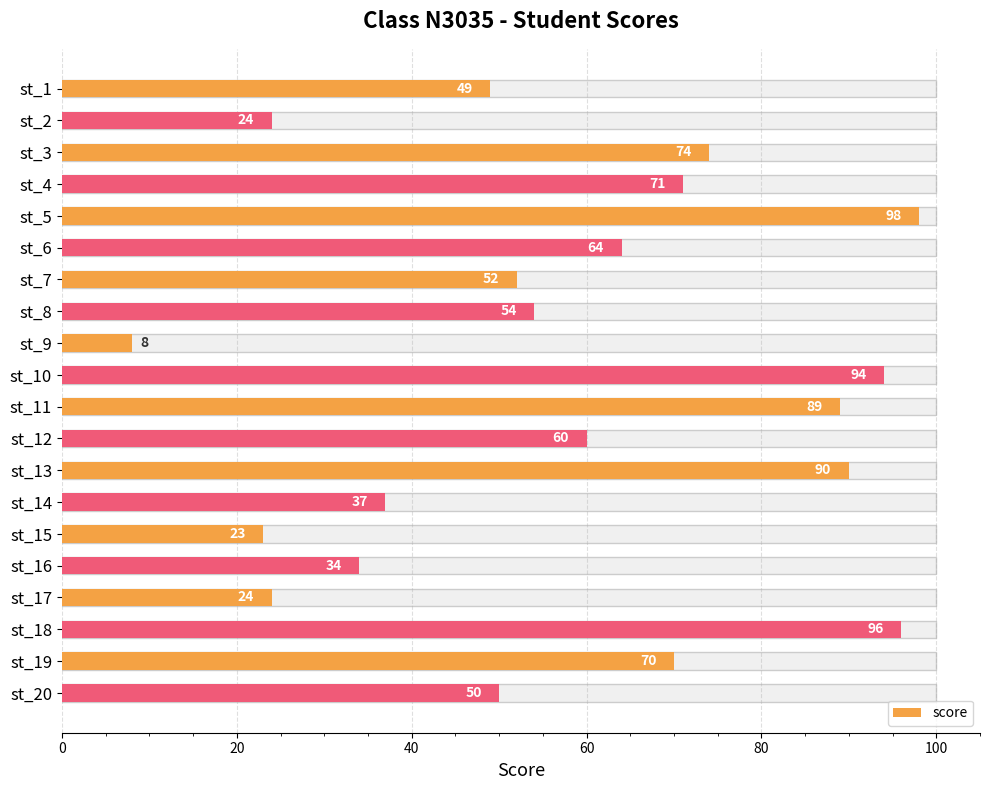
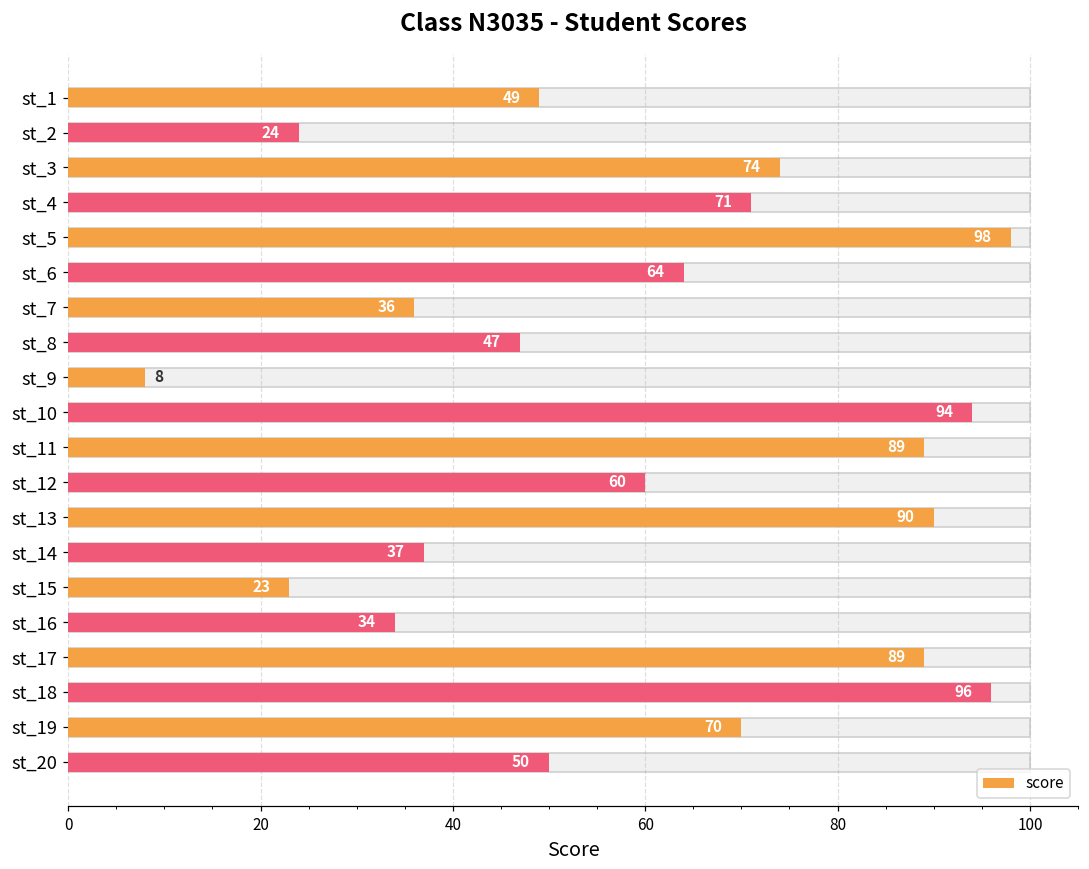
  {
    "score": {
-     "st_7": 52,
-     "st_8": 54,
-     "st_17": 24
+     "st_7": 36,
+     "st_8": 47,
+     "st_17": 89
    }
  }
